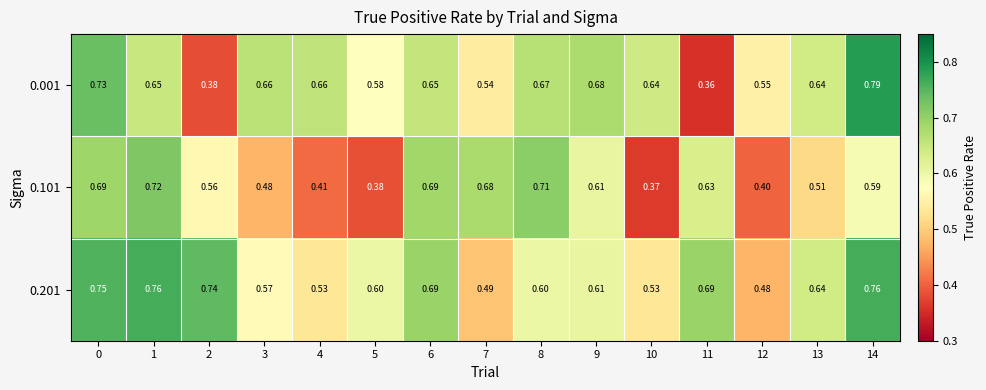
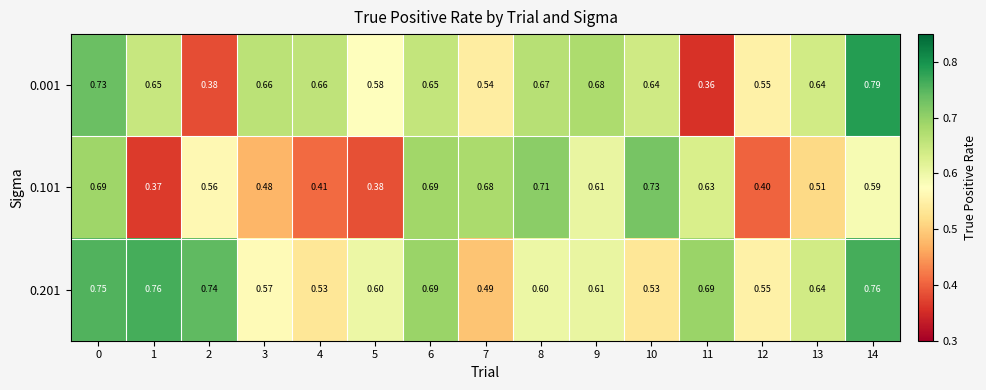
  {
    "0.001": {
      "0": 0.73,
      "1": 0.65,
      "2": 0.38,
      "3": 0.66,
      "4": 0.66,
      "5": 0.58,
      "6": 0.65,
      "7": 0.54,
      "8": 0.67,
      "9": 0.68,
      "10": 0.64,
      "11": 0.36,
      "12": 0.55,
      "13": 0.64,
      "14": 0.79
    },
    "0.101": {
      "0": 0.69,
-     "1": 0.72,
+     "1": 0.37,
      "2": 0.56,
      "3": 0.48,
      "4": 0.41,
      "5": 0.38,
      "6": 0.69,
      "7": 0.68,
      "8": 0.71,
      "9": 0.61,
-     "10": 0.37,
+     "10": 0.73,
      "11": 0.63,
      "12": 0.40,
      "13": 0.51,
      "14": 0.59
    },
    "0.201": {
      "0": 0.75,
      "1": 0.76,
      "2": 0.74,
      "3": 0.57,
      "4": 0.53,
      "5": 0.60,
      "6": 0.69,
      "7": 0.49,
      "8": 0.60,
      "9": 0.61,
      "10": 0.53,
      "11": 0.69,
-     "12": 0.48,
+     "12": 0.55,
      "13": 0.64,
      "14": 0.76
    }
  }
